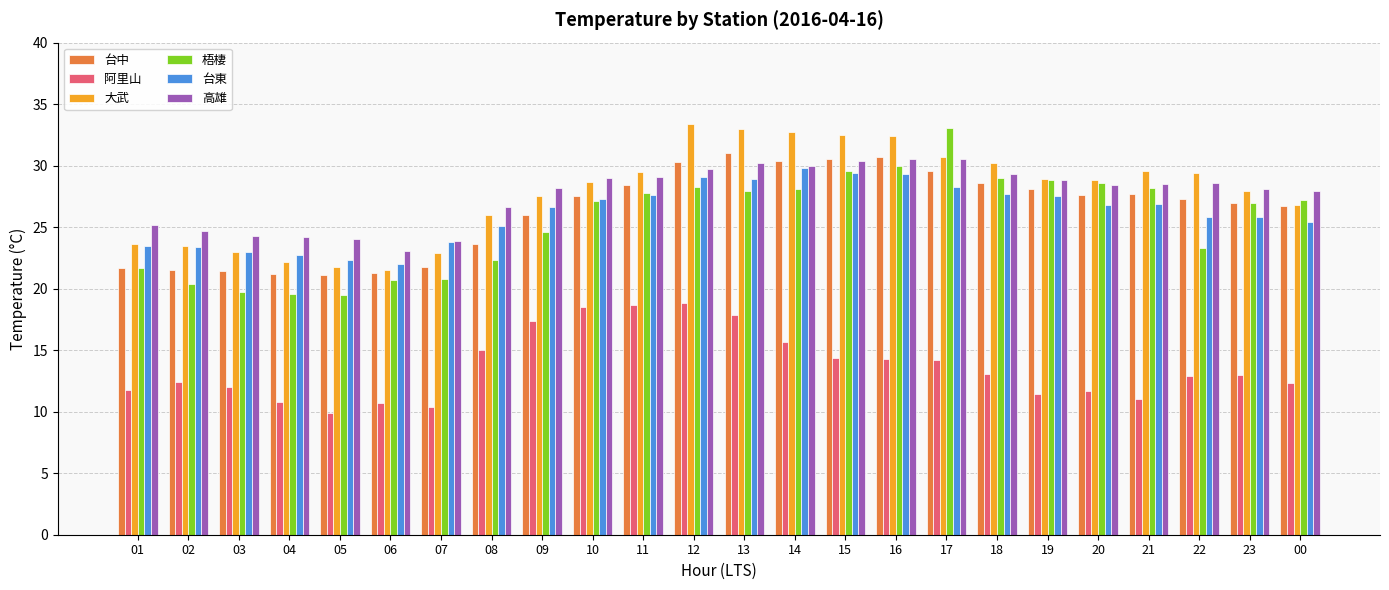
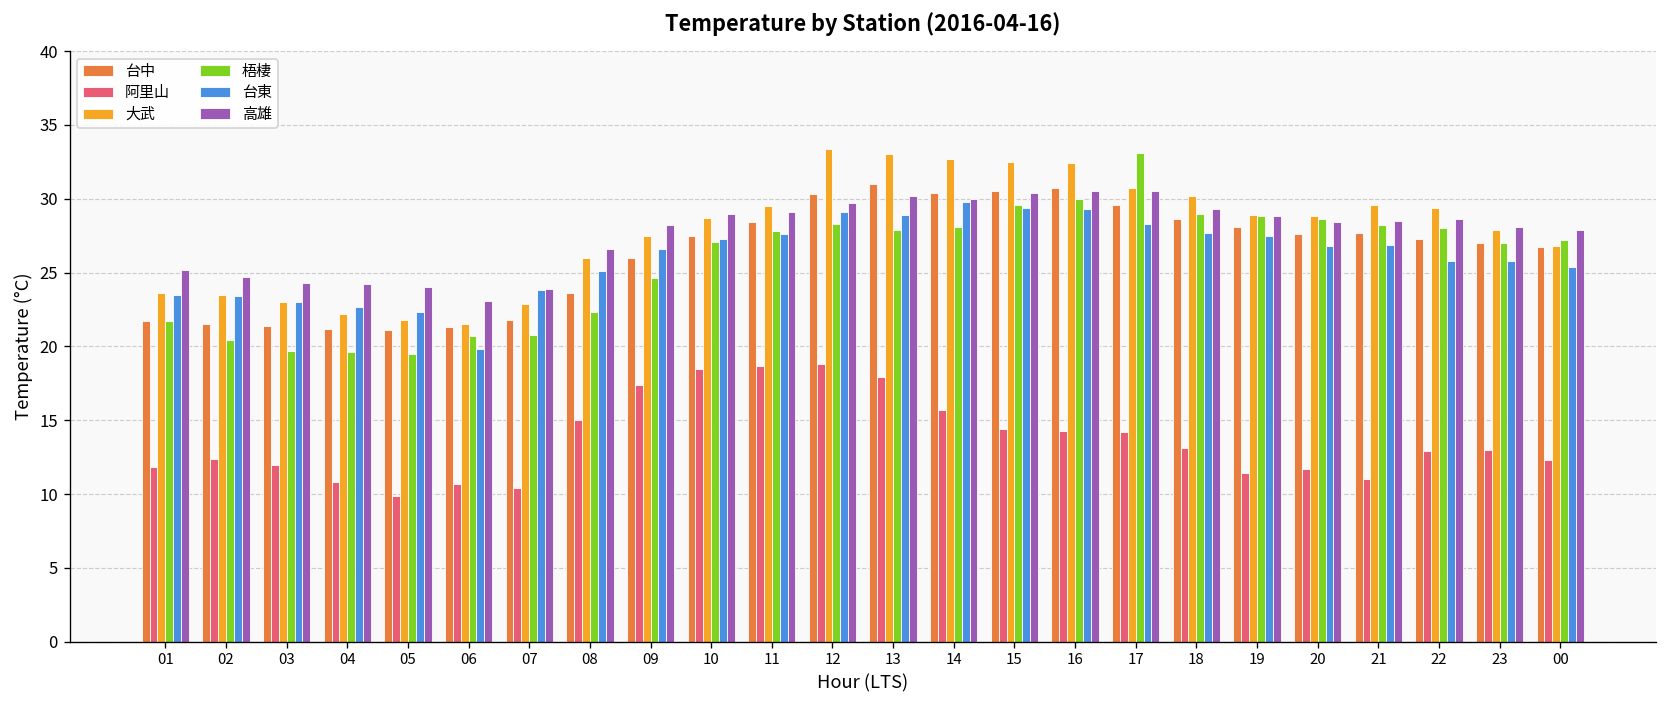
  {
    "阿里山": {
      "01": 11.8,
      "02": 12.4,
      "03": 12.0,
      "04": 10.8,
      "05": 9.9,
      "06": 10.7,
      "07": 10.4,
      "08": 15.0,
      "09": 17.4,
      "10": 18.5,
      "11": 18.7,
      "12": 18.8,
      "13": 17.9,
      "14": 15.7,
      "15": 14.4,
      "16": 14.3,
      "17": 14.2,
      "18": 13.1,
      "19": 11.4,
      "20": 11.7,
      "21": 11.0,
      "22": 12.9,
      "23": 13.0,
      "00": 12.3
    },
    "梧棲": {
      "01": 21.7,
      "02": 20.4,
      "03": 19.7,
      "04": 19.6,
      "05": 19.5,
      "06": 20.7,
      "07": 20.8,
      "08": 22.3,
      "09": 24.6,
      "10": 27.1,
      "11": 27.8,
      "12": 28.3,
      "13": 27.9,
      "14": 28.1,
      "15": 29.6,
      "16": 30.0,
      "17": 33.1,
      "18": 29.0,
      "19": 28.8,
      "20": 28.6,
      "21": 28.2,
-     "22": 23.3,
+     "22": 28.0,
      "23": 27.0,
      "00": 27.2
    },
    "台東": {
      "01": 23.5,
      "02": 23.4,
      "03": 23.0,
      "04": 22.7,
      "05": 22.3,
-     "06": 22.0,
+     "06": 19.8,
      "07": 23.8,
      "08": 25.1,
      "09": 26.6,
      "10": 27.3,
      "11": 27.6,
      "12": 29.1,
      "13": 28.9,
      "14": 29.8,
      "15": 29.4,
      "16": 29.3,
      "17": 28.3,
      "18": 27.7,
      "19": 27.5,
      "20": 26.8,
      "21": 26.9,
      "22": 25.8,
      "23": 25.8,
      "00": 25.4
    },
    "高雄": {
      "01": 25.2,
      "02": 24.7,
      "03": 24.3,
      "04": 24.2,
      "05": 24.0,
      "06": 23.1,
      "07": 23.9,
      "08": 26.6,
      "09": 28.2,
      "10": 29.0,
      "11": 29.1,
      "12": 29.7,
      "13": 30.2,
      "14": 30.0,
      "15": 30.4,
      "16": 30.5,
      "17": 30.5,
      "18": 29.3,
      "19": 28.8,
      "20": 28.4,
      "21": 28.5,
      "22": 28.6,
      "23": 28.1,
      "00": 27.9
    }
  }
